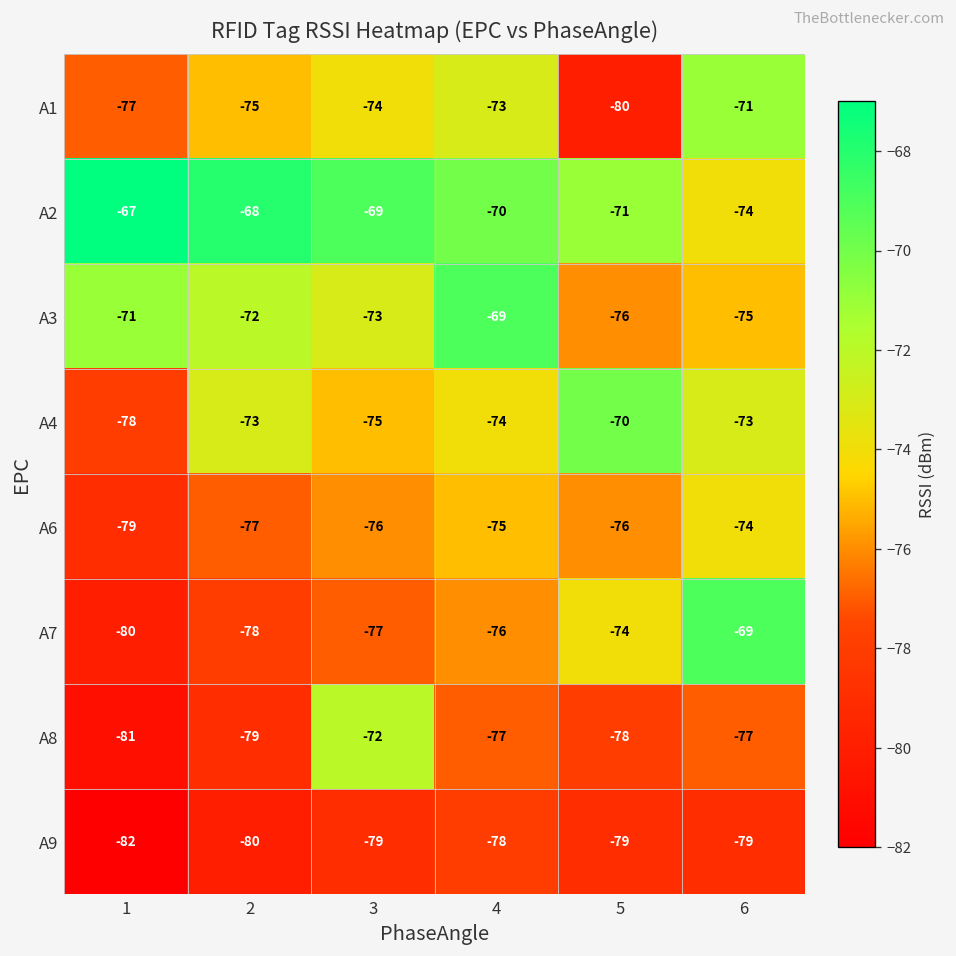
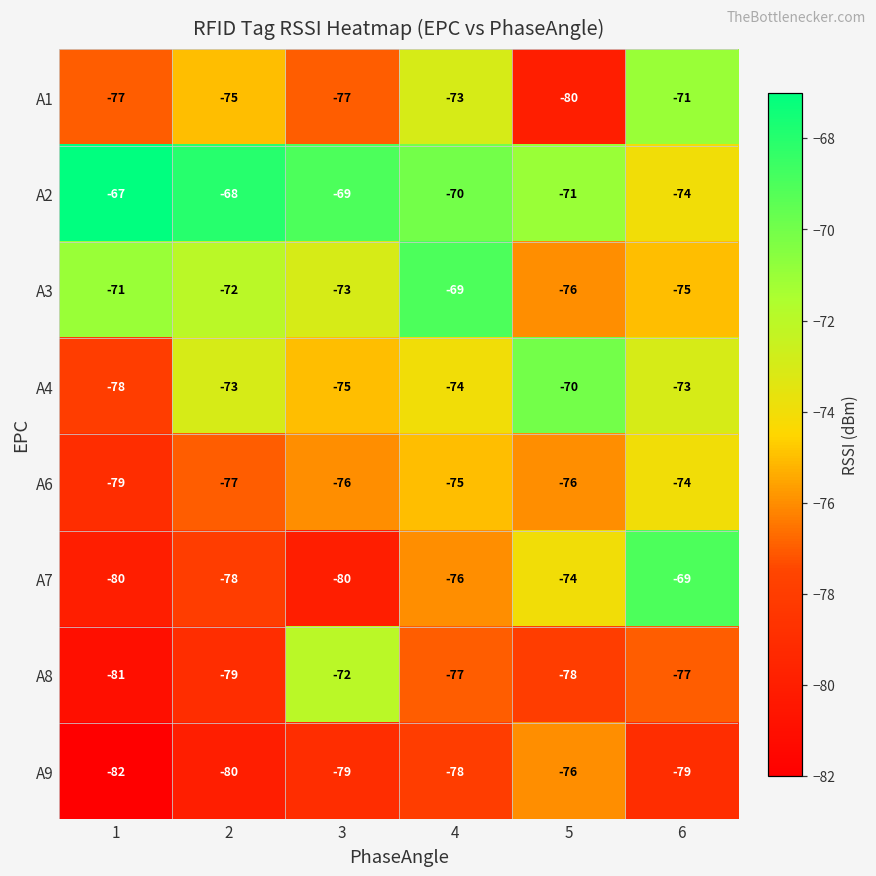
  {
    "A1": {
      "1": -77,
      "2": -75,
-     "3": -74,
+     "3": -77,
      "4": -73,
      "5": -80,
      "6": -71
    },
    "A2": {
      "1": -67,
      "2": -68,
      "3": -69,
      "4": -70,
      "5": -71,
      "6": -74
    },
    "A3": {
      "1": -71,
      "2": -72,
      "3": -73,
      "4": -69,
      "5": -76,
      "6": -75
    },
    "A4": {
      "1": -78,
      "2": -73,
      "3": -75,
      "4": -74,
      "5": -70,
      "6": -73
    },
    "A6": {
      "1": -79,
      "2": -77,
      "3": -76,
      "4": -75,
      "5": -76,
      "6": -74
    },
    "A7": {
      "1": -80,
      "2": -78,
-     "3": -77,
+     "3": -80,
      "4": -76,
      "5": -74,
      "6": -69
    },
    "A8": {
      "1": -81,
      "2": -79,
      "3": -72,
      "4": -77,
      "5": -78,
      "6": -77
    },
    "A9": {
      "1": -82,
      "2": -80,
      "3": -79,
      "4": -78,
-     "5": -79,
+     "5": -76,
      "6": -79
    }
  }
